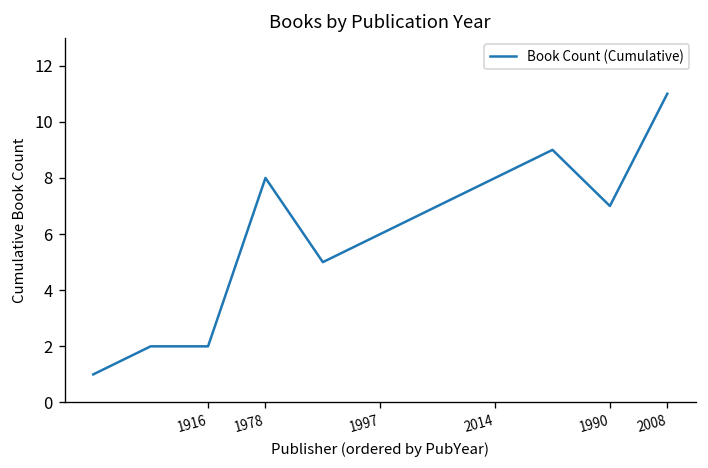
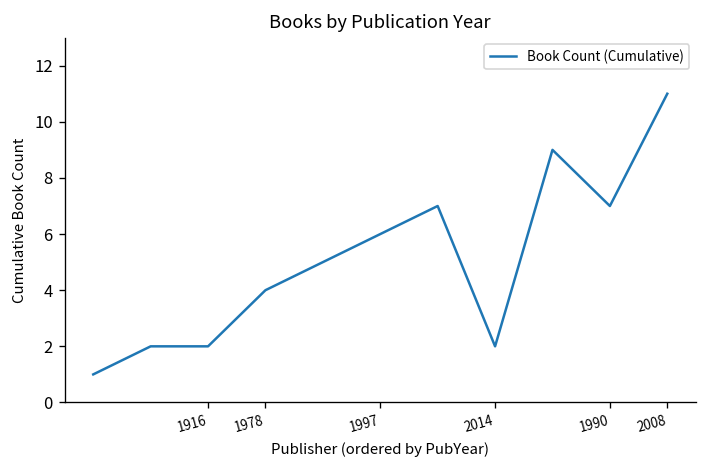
  {
    "1916": 2,
-   "1978": 8,
+   "1978": 4,
    "1997": 6,
-   "2014": 8,
+   "2014": 2,
    "1990": 7,
    "2008": 11
  }
